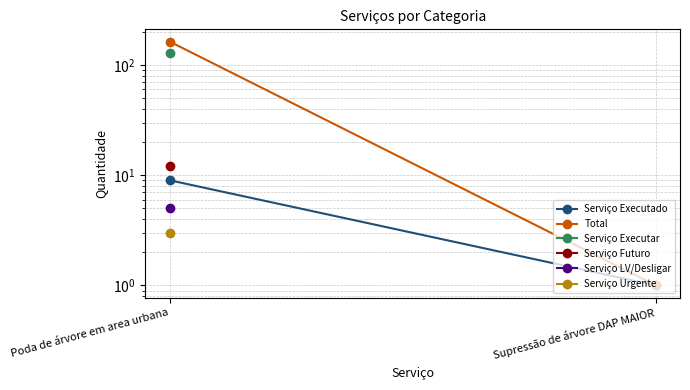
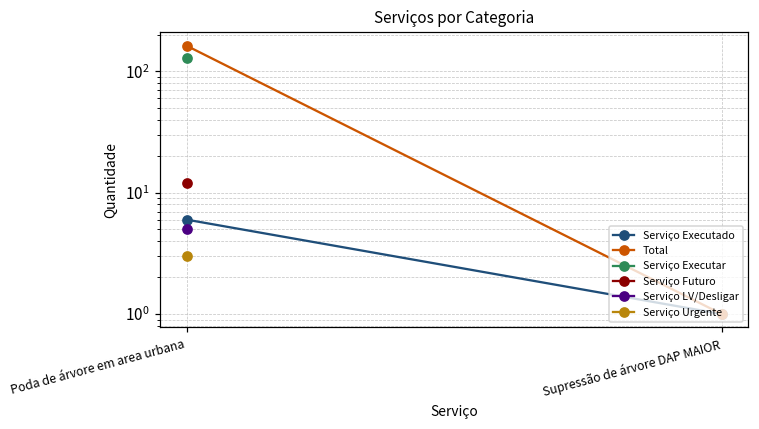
  {
    "Serviço Executado": {
-     "Poda de árvore em area urbana": 9
+     "Poda de árvore em area urbana": 6
    },
    "Serviço Executar": {
      "Poda de árvore em area urbana": 130
    },
    "Serviço Futuro": {
      "Poda de árvore em area urbana": 12
    },
    "Serviço LV/Desligar": {
      "Poda de árvore em area urbana": 5
    }
  }
